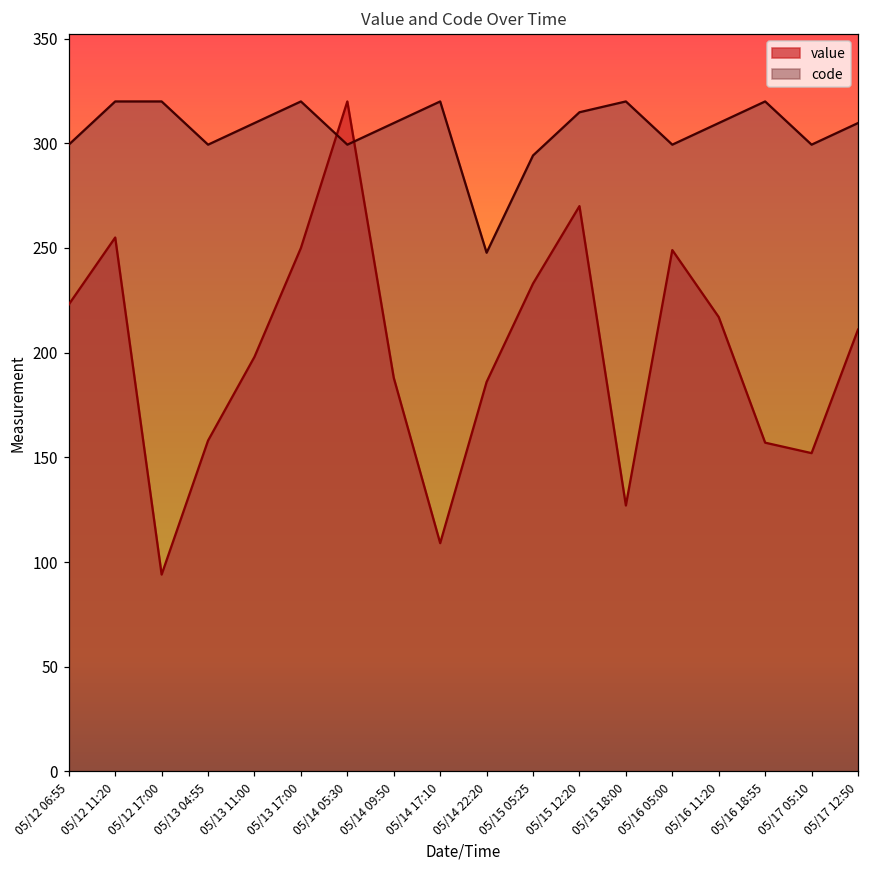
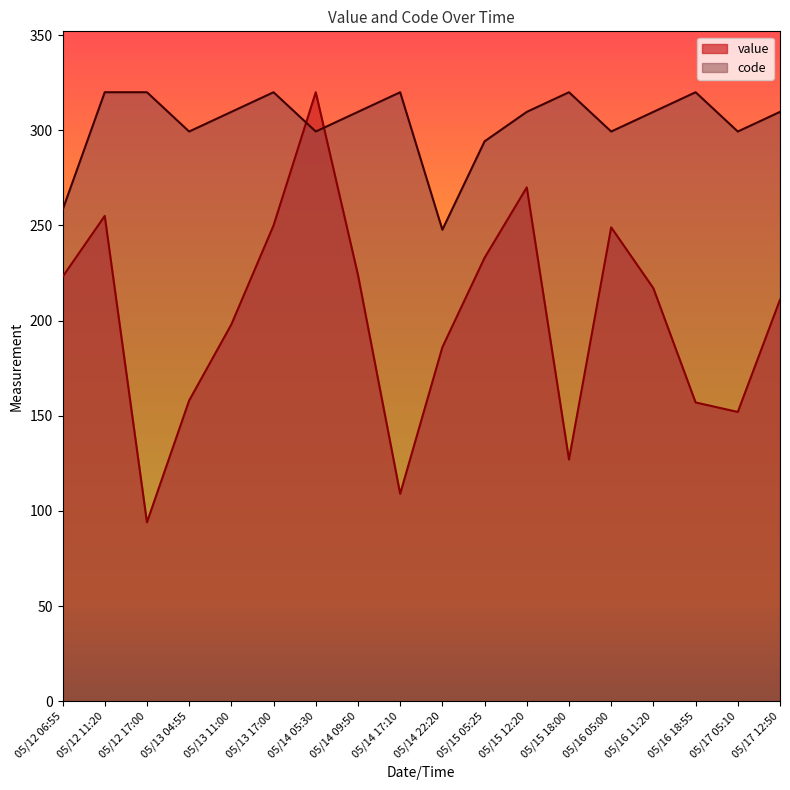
  {
    "value": {
      "05/12 06:55": 223,
      "05/12 11:20": 255,
      "05/12 17:00": 94,
      "05/13 04:55": 158,
      "05/13 11:00": 198,
      "05/13 17:00": 250,
      "05/14 05:30": 320,
-     "05/14 09:50": 188,
+     "05/14 09:50": 224,
      "05/14 17:10": 109,
      "05/14 22:20": 186,
      "05/15 05:25": 233,
      "05/15 12:20": 270,
      "05/15 18:00": 127,
      "05/16 05:00": 249,
      "05/16 11:20": 217,
      "05/16 18:55": 157,
      "05/17 05:10": 152,
      "05/17 12:50": 211
    },
    "code": {
-     "05/12 06:55": 299,
+     "05/12 06:55": 258,
      "05/12 11:20": 320,
      "05/12 17:00": 320,
      "05/13 04:55": 299,
      "05/13 11:00": 310,
      "05/13 17:00": 320,
      "05/14 05:30": 299,
      "05/14 09:50": 310,
      "05/14 17:10": 320,
      "05/14 22:20": 248,
      "05/15 05:25": 294,
-     "05/15 12:20": 315,
+     "05/15 12:20": 310,
      "05/15 18:00": 320,
      "05/16 05:00": 299,
      "05/16 11:20": 310,
      "05/16 18:55": 320,
      "05/17 05:10": 299,
      "05/17 12:50": 310
    }
  }
